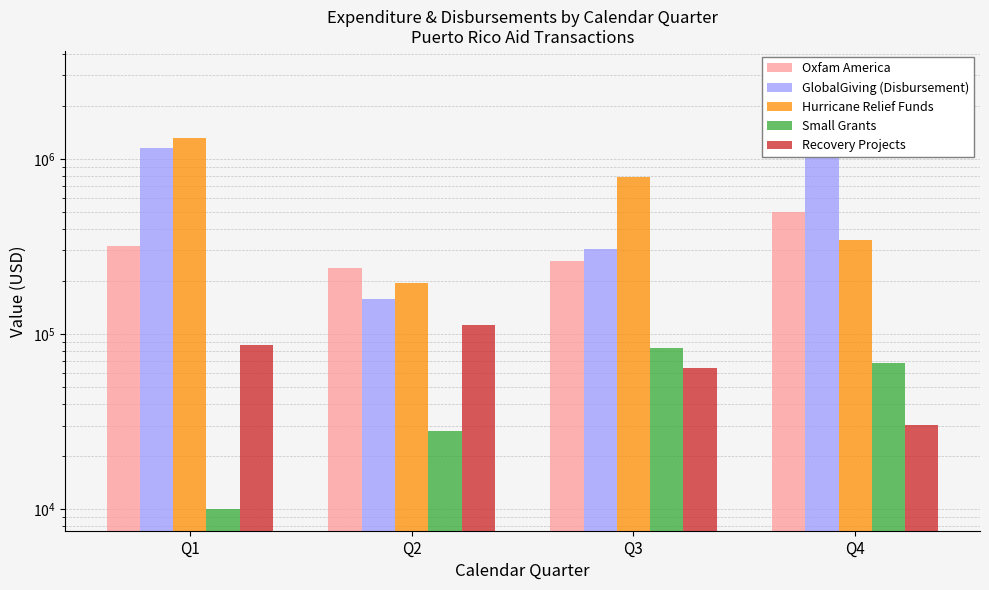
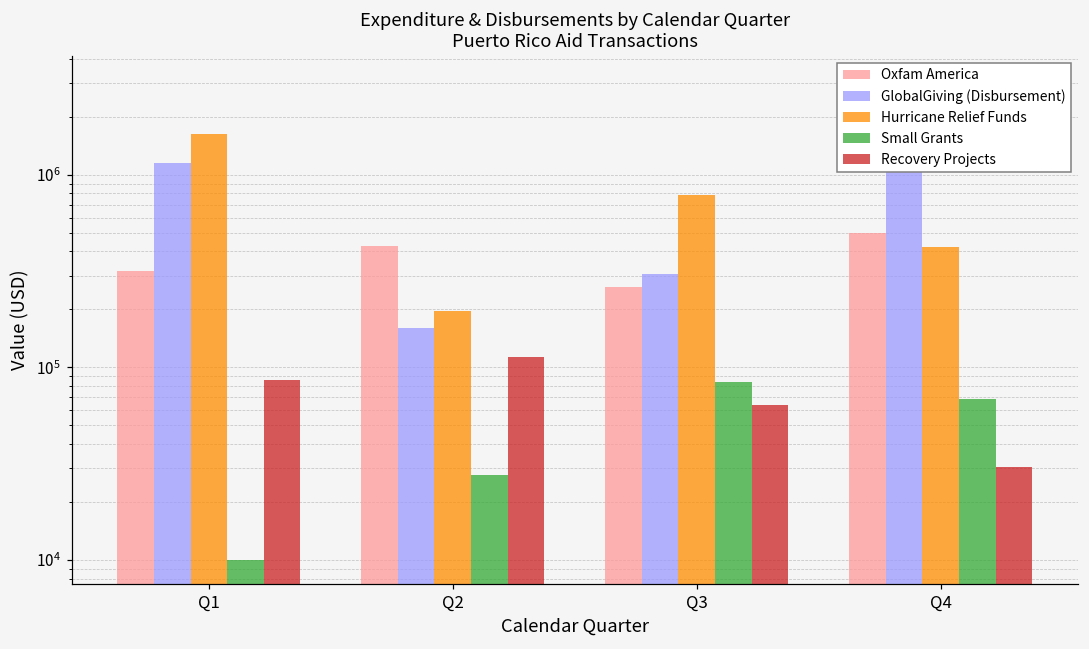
  {
    "Oxfam America": {
      "Q1": 320000,
-     "Q2": 240000,
+     "Q2": 430000,
      "Q3": 260000,
      "Q4": 500000
    },
    "GlobalGiving (Disbursement)": {
      "Q1": 1200000,
      "Q2": 160000,
      "Q3": 310000
    },
    "Hurricane Relief Funds": {
-     "Q1": 1300000,
+     "Q1": 1600000,
      "Q2": 200000,
      "Q3": 800000,
-     "Q4": 340000
+     "Q4": 420000
    },
    "Small Grants": {
      "Q1": 10000,
      "Q2": 28000,
      "Q3": 80000,
      "Q4": 69000
    },
    "Recovery Projects": {
      "Q1": 90000,
      "Q2": 110000,
      "Q3": 64000,
      "Q4": 30000
    }
  }
